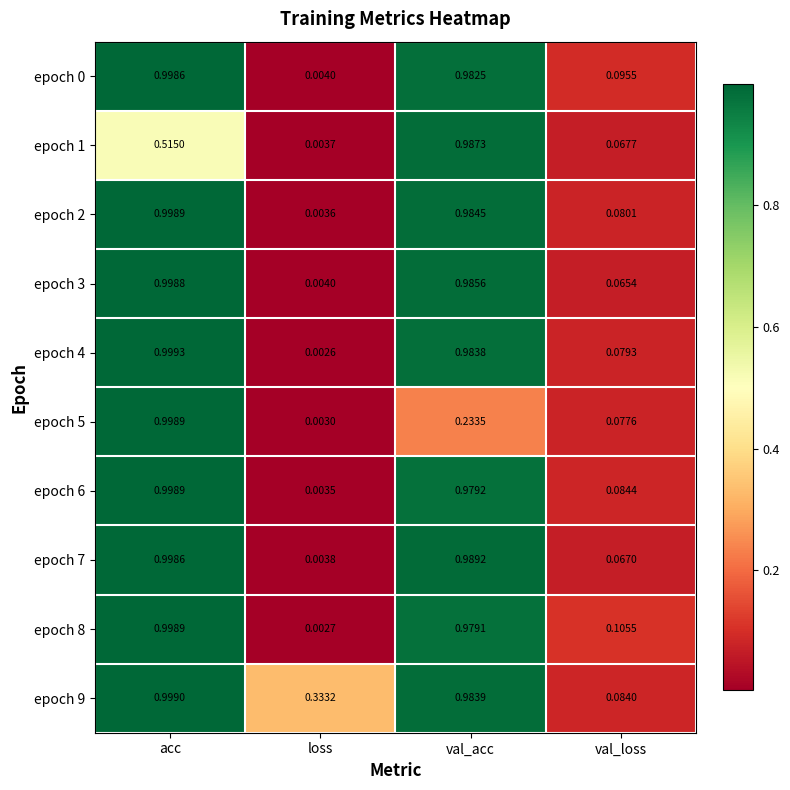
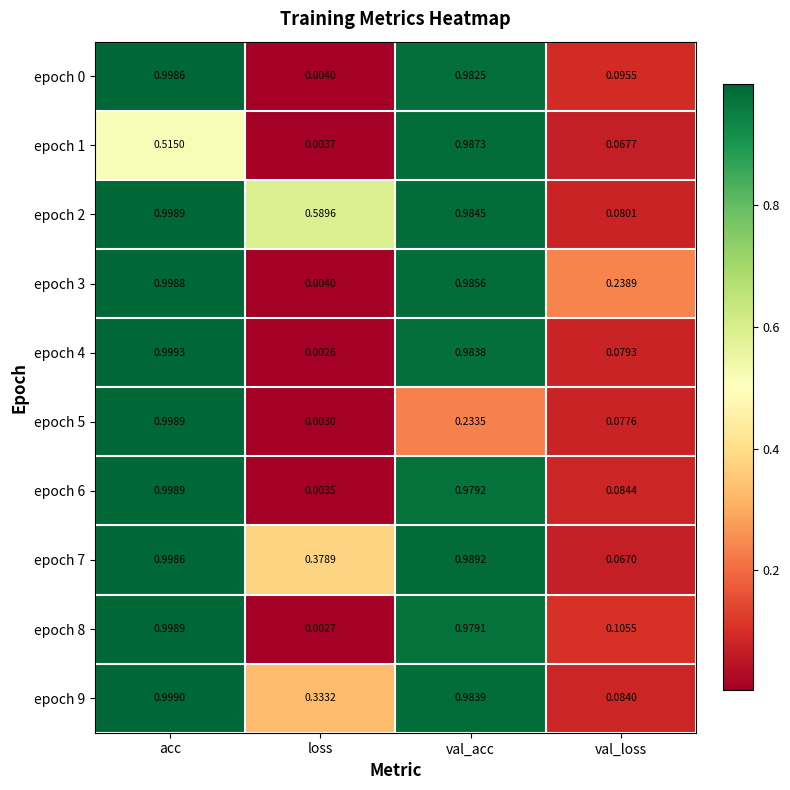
  {
    "epoch 0": {
      "acc": 0.9986,
      "loss": 0.0040,
      "val_acc": 0.9825,
      "val_loss": 0.0955
    },
    "epoch 1": {
      "acc": 0.5150,
      "loss": 0.0037,
      "val_acc": 0.9873,
      "val_loss": 0.0677
    },
    "epoch 2": {
      "acc": 0.9989,
-     "loss": 0.0036,
+     "loss": 0.5896,
      "val_acc": 0.9845,
      "val_loss": 0.0801
    },
    "epoch 3": {
      "acc": 0.9988,
      "loss": 0.0040,
      "val_acc": 0.9856,
-     "val_loss": 0.0654
+     "val_loss": 0.2389
    },
    "epoch 4": {
      "acc": 0.9993,
      "loss": 0.0026,
      "val_acc": 0.9838,
      "val_loss": 0.0793
    },
    "epoch 5": {
      "acc": 0.9989,
      "loss": 0.0030,
      "val_acc": 0.2335,
      "val_loss": 0.0776
    },
    "epoch 6": {
      "acc": 0.9989,
      "loss": 0.0035,
      "val_acc": 0.9792,
      "val_loss": 0.0844
    },
    "epoch 7": {
      "acc": 0.9986,
-     "loss": 0.0038,
+     "loss": 0.3789,
      "val_acc": 0.9892,
      "val_loss": 0.0670
    },
    "epoch 8": {
      "acc": 0.9989,
      "loss": 0.0027,
      "val_acc": 0.9791,
      "val_loss": 0.1055
    },
    "epoch 9": {
      "acc": 0.9990,
      "loss": 0.3332,
      "val_acc": 0.9839,
      "val_loss": 0.0840
    }
  }
